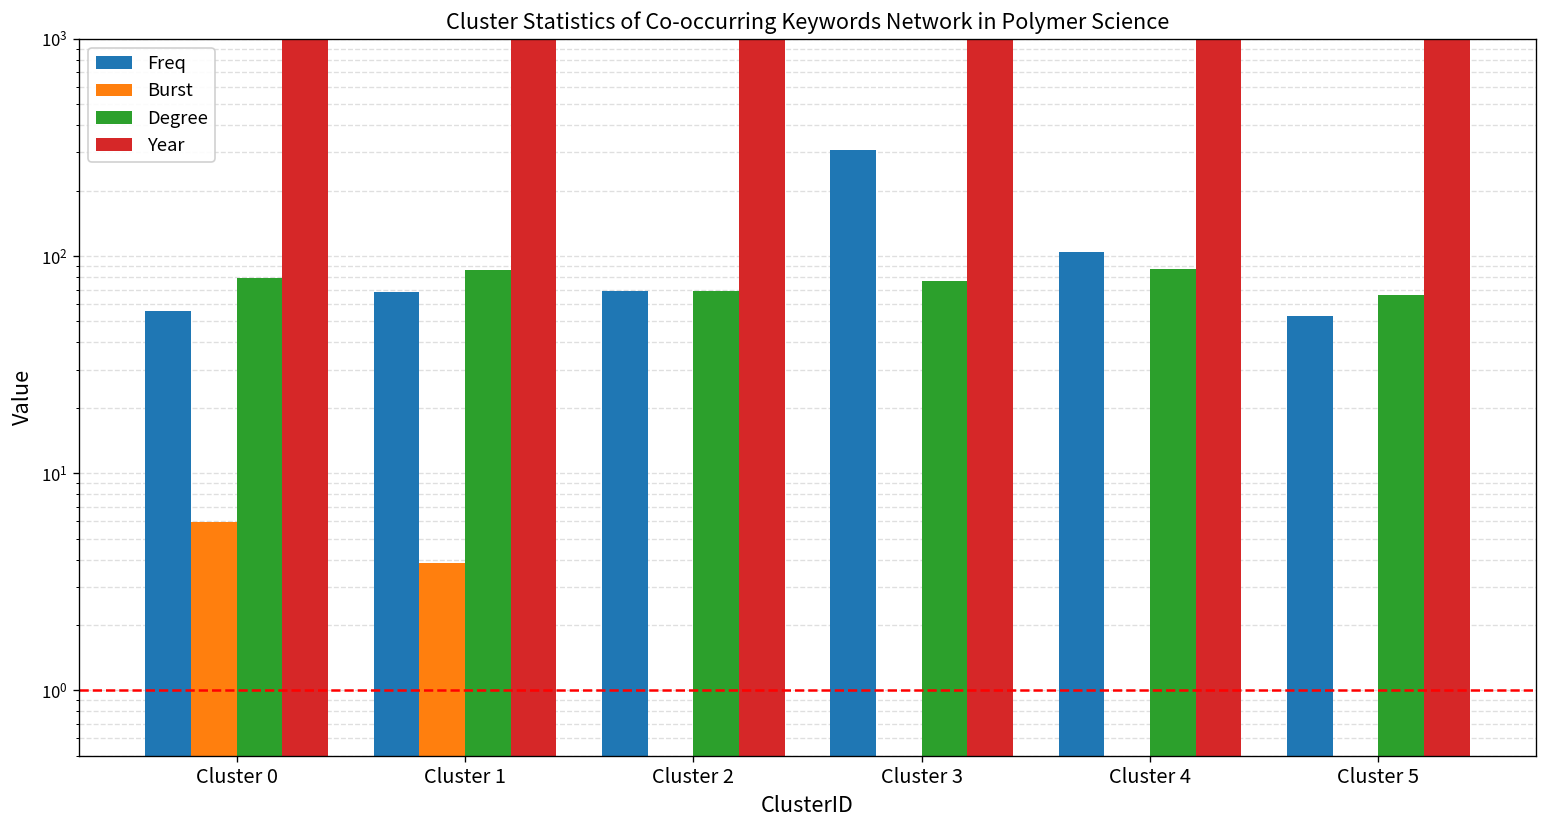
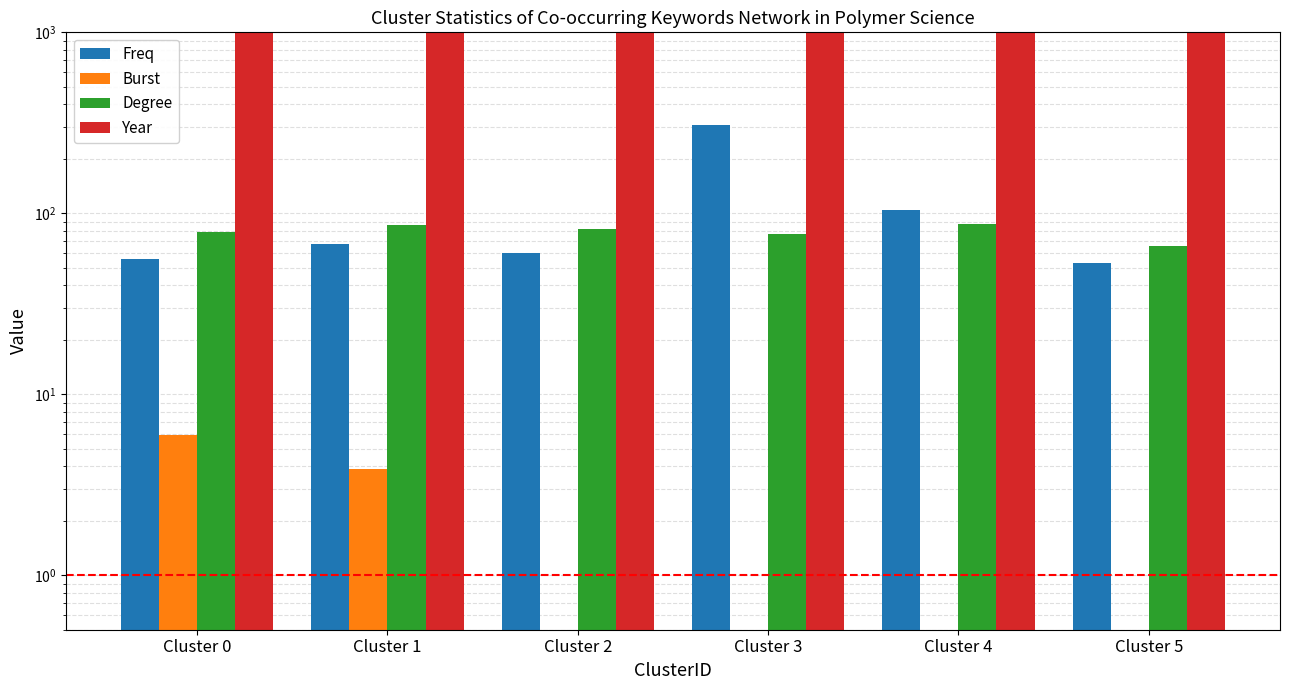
  {
    "Freq": {
      "Cluster 0": 56,
      "Cluster 1": 68,
-     "Cluster 2": 69,
+     "Cluster 2": 60,
      "Cluster 3": 310,
      "Cluster 4": 100,
      "Cluster 5": 53
    },
    "Burst": {
      "Cluster 0": 6,
      "Cluster 1": 3.9
    },
    "Degree": {
      "Cluster 0": 80,
      "Cluster 1": 90,
-     "Cluster 2": 69,
+     "Cluster 2": 80,
      "Cluster 3": 77,
      "Cluster 4": 90,
      "Cluster 5": 66
    }
  }
